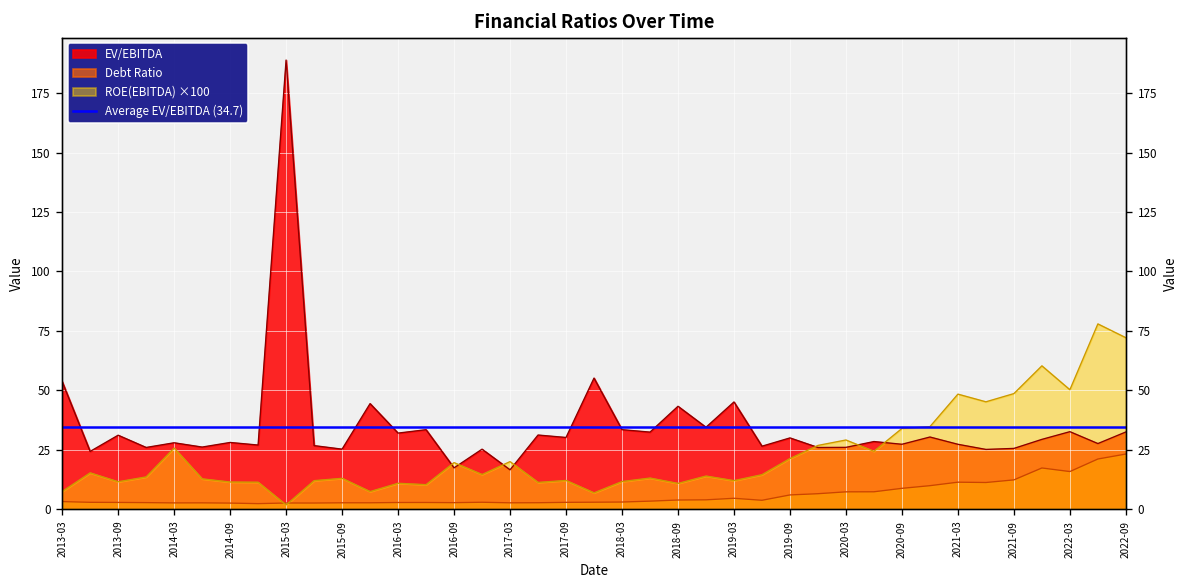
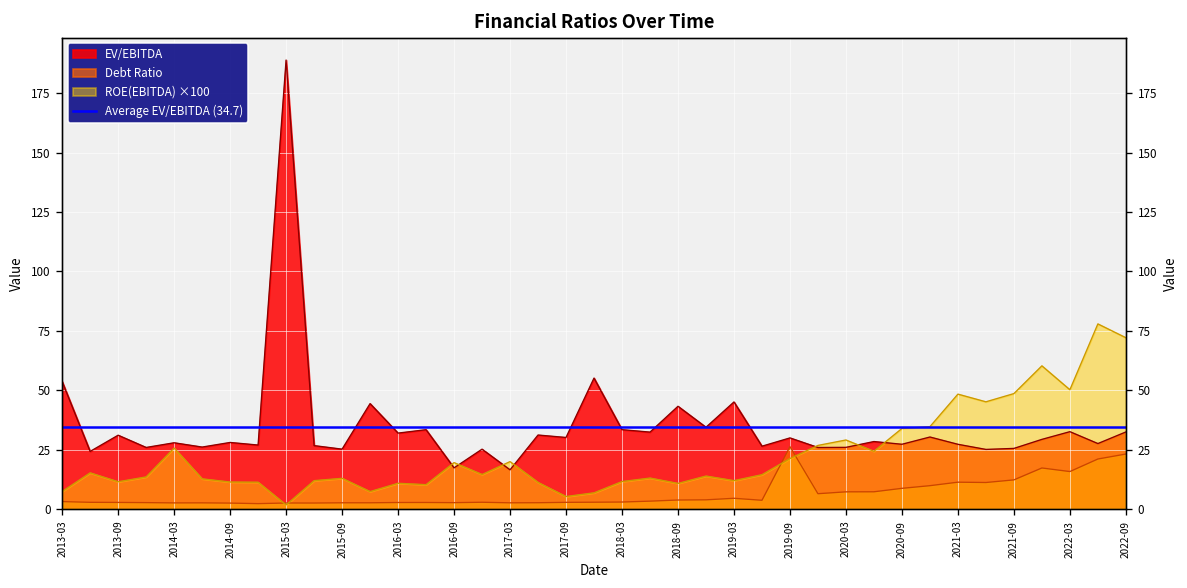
  {
    "EV/EBITDA": {
      "2013-03": 54,
      "2013-09": 31,
      "2014-03": 28,
      "2014-09": 28,
      "2015-03": 189,
      "2015-09": 25,
      "2016-03": 32,
      "2016-09": 17,
      "2017-03": 17,
      "2017-09": 30,
      "2018-03": 33,
      "2018-09": 43,
      "2019-03": 45,
      "2019-09": 30,
      "2020-03": 26,
      "2020-09": 27,
      "2021-03": 27,
      "2021-09": 26,
      "2022-03": 33,
      "2022-09": 32
    },
    "Debt Ratio": {
      "2013-03": 3,
      "2013-09": 3,
      "2014-03": 3,
      "2014-09": 3,
      "2015-09": 3,
      "2016-03": 3,
      "2016-09": 3,
      "2017-03": 3,
      "2017-09": 3,
      "2018-03": 3,
      "2018-09": 4,
      "2019-03": 5,
-     "2019-09": 6,
+     "2019-09": 26,
      "2020-03": 7,
      "2020-09": 9,
      "2021-03": 11,
      "2021-09": 12,
      "2022-03": 16,
      "2022-09": 23
    },
    "ROE(EBITDA) ×100": {
      "2013-03": 7,
      "2013-09": 11,
      "2014-03": 26,
      "2014-09": 11,
      "2015-09": 13,
      "2016-03": 11,
      "2016-09": 20,
      "2017-03": 20,
-     "2017-09": 12,
+     "2017-09": 5,
      "2018-03": 12,
      "2018-09": 11,
      "2019-03": 12,
      "2019-09": 21,
      "2020-03": 29,
      "2020-09": 34,
      "2021-03": 48,
      "2021-09": 49,
      "2022-03": 50,
      "2022-09": 72
    }
  }
